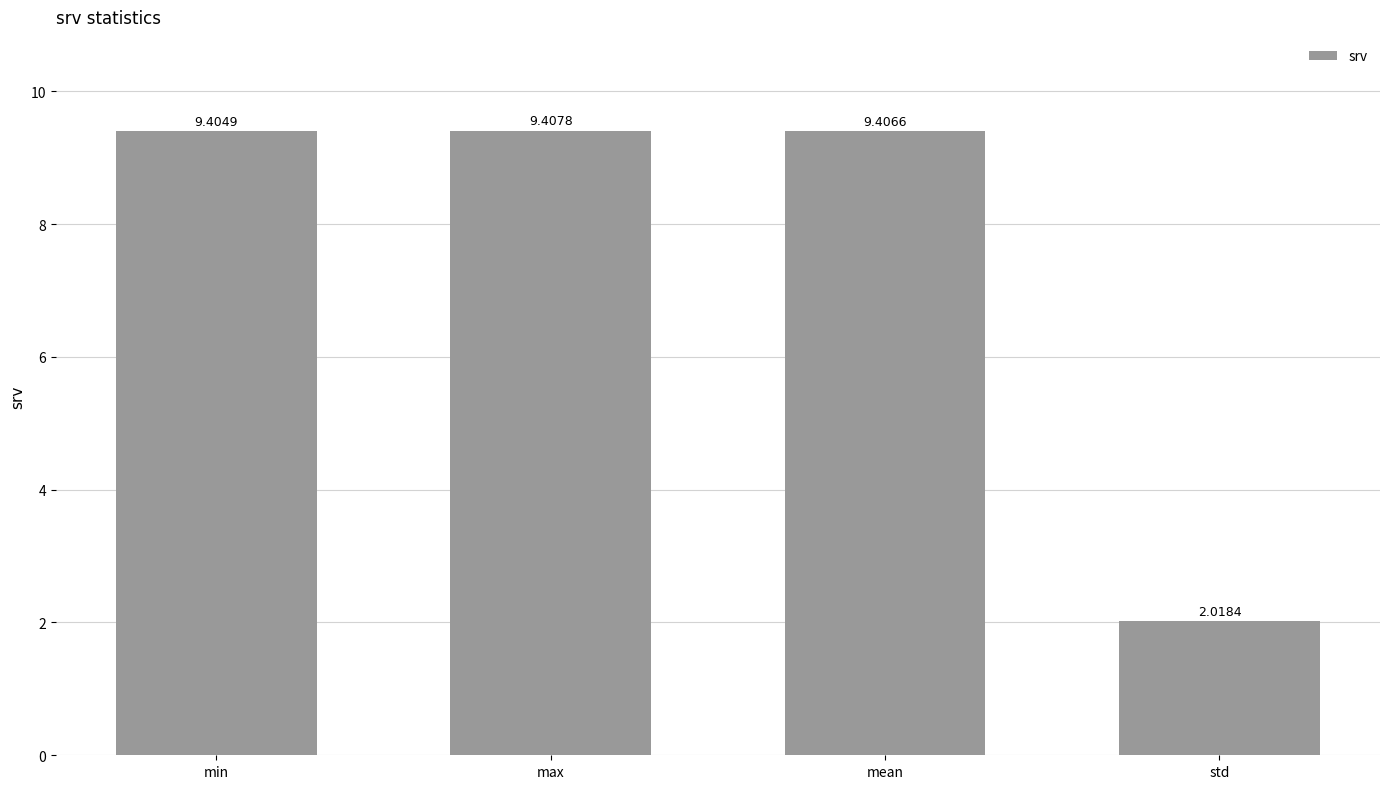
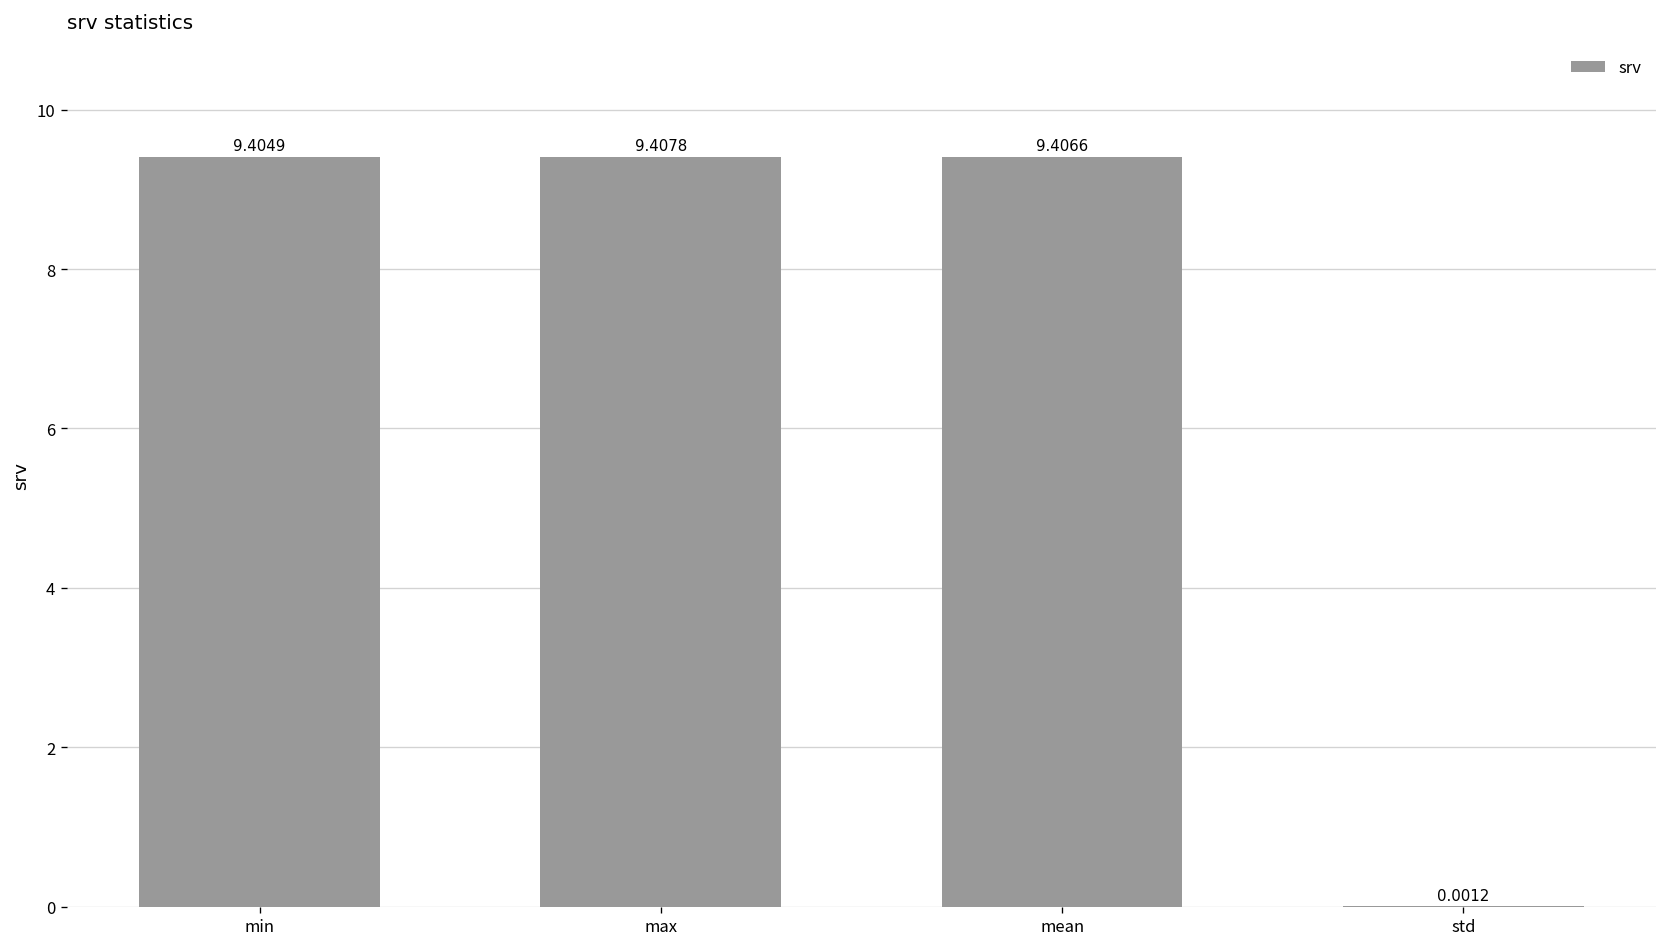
  {
    "min": 9.4049,
    "max": 9.4078,
    "mean": 9.4066,
-   "std": 2.0184
+   "std": 0.0012
  }
